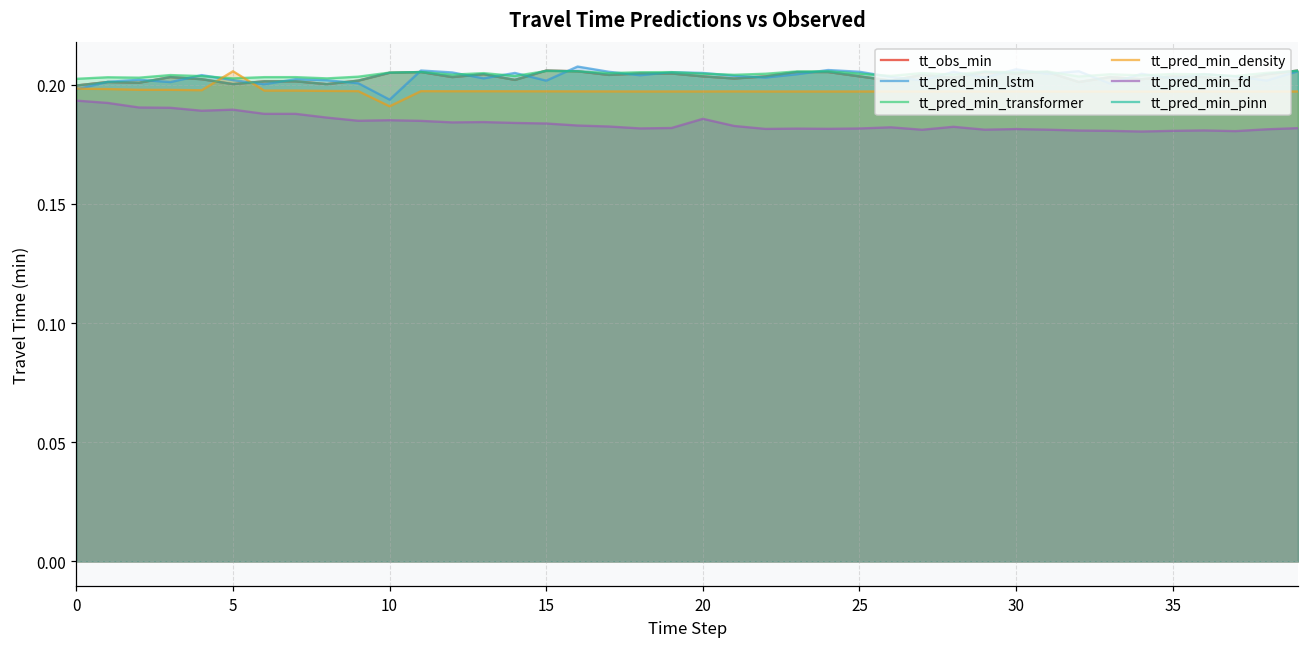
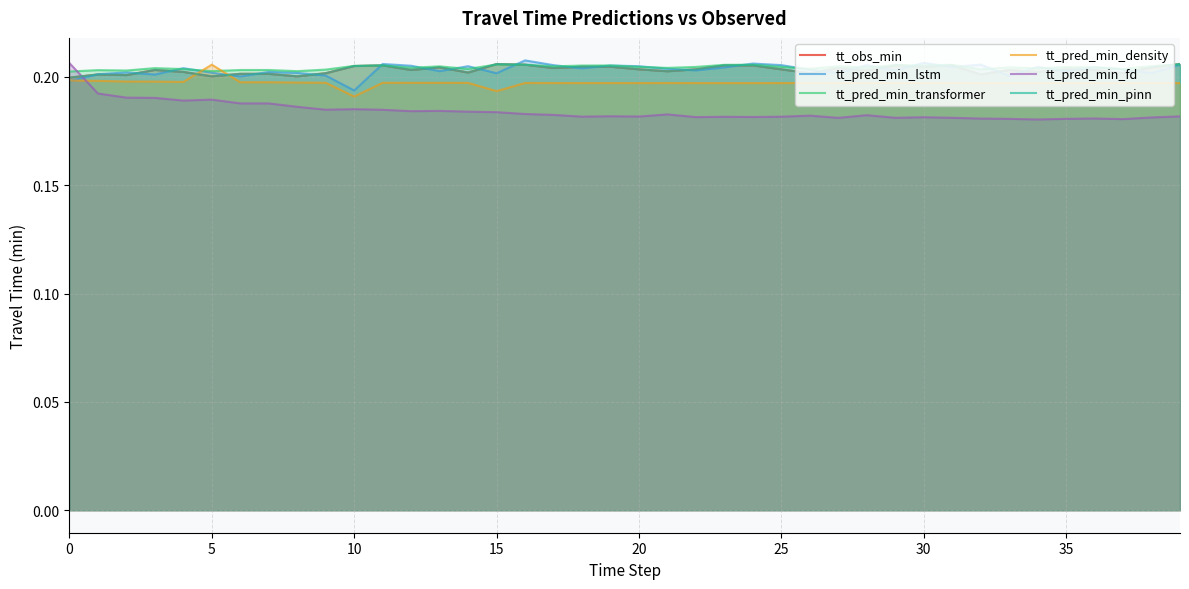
  {
    "tt_pred_min_lstm": {
      "10": 0.194,
      "15": 0.202
    },
    "tt_pred_min_density": {
      "5": 0.206,
      "10": 0.191,
-     "15": 0.197,
+     "15": 0.193,
      "20": 0.197,
      "25": 0.197
    },
    "tt_pred_min_fd": {
-     "0": 0.193,
+     "0": 0.206,
      "5": 0.190,
      "10": 0.185,
      "15": 0.184,
-     "20": 0.186,
+     "20": 0.182,
      "25": 0.182,
      "30": 0.181,
      "35": 0.181
    }
  }
